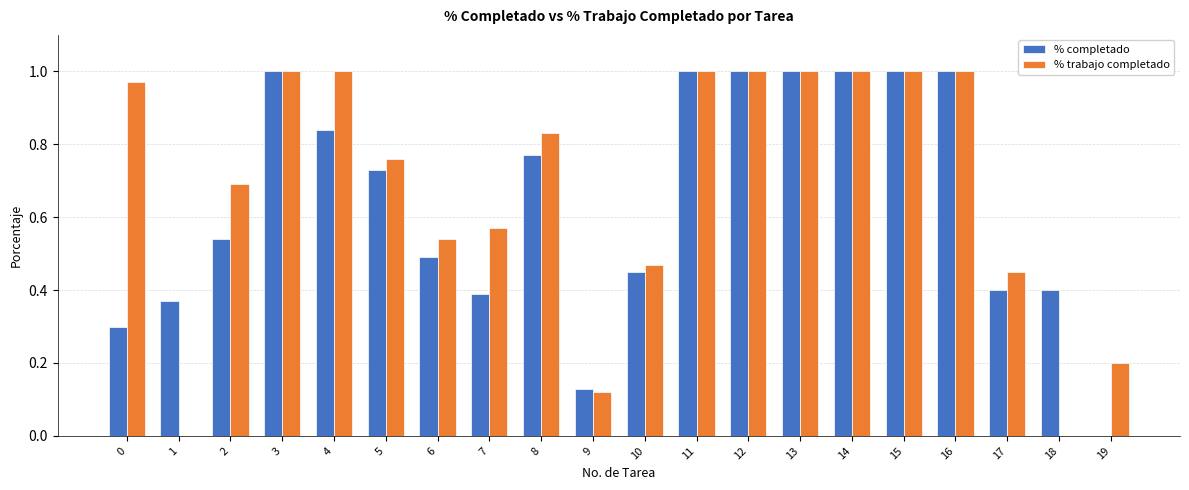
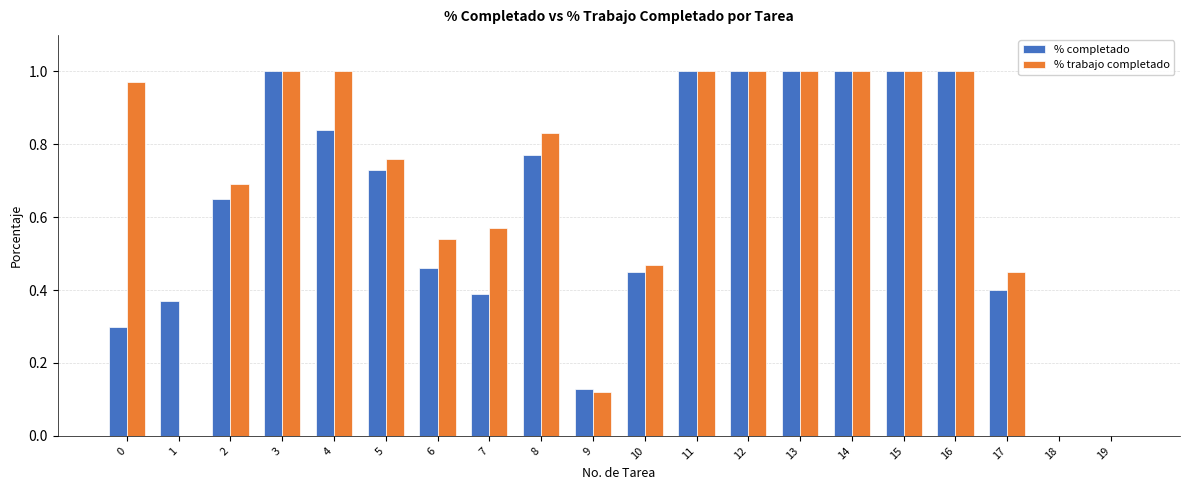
  {
    "% completado": {
      "0": 0.30,
      "1": 0.37,
-     "2": 0.54,
+     "2": 0.65,
      "3": 1.00,
      "4": 0.84,
      "5": 0.73,
-     "6": 0.49,
+     "6": 0.46,
      "7": 0.39,
      "8": 0.77,
      "9": 0.13,
      "10": 0.45,
      "11": 1.00,
      "12": 1.00,
      "13": 1.00,
      "14": 1.00,
      "15": 1.00,
      "16": 1.00,
      "17": 0.40,
-     "18": 0.4,
+     "18": 0.0,
      "19": 0.00
    },
    "% trabajo completado": {
      "0": 0.97,
      "1": 0.0,
      "2": 0.69,
      "3": 1.0,
      "4": 1.0,
      "5": 0.76,
      "6": 0.54,
      "7": 0.57,
      "8": 0.83,
      "9": 0.12,
      "10": 0.47,
      "11": 1.0,
      "12": 1.0,
      "13": 1.0,
      "14": 1.0,
      "15": 1.0,
      "16": 1.0,
      "17": 0.45,
      "18": 0.0,
-     "19": 0.2
+     "19": 0.0
    }
  }
